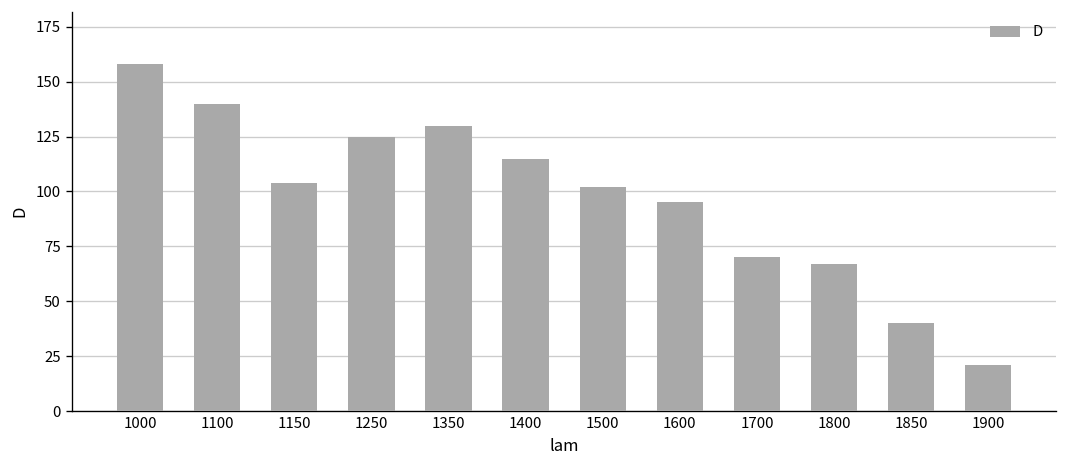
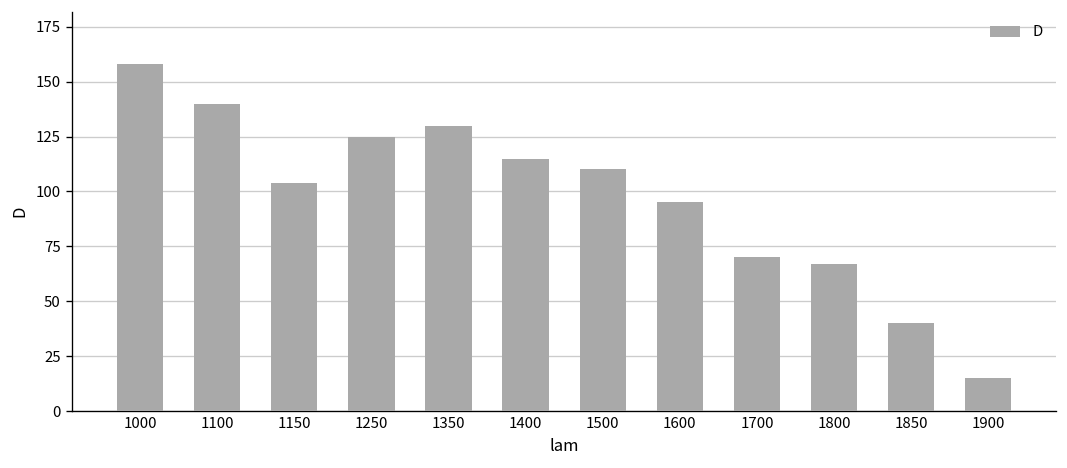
  {
    "1000": 158,
    "1100": 140,
    "1150": 104,
    "1250": 125,
    "1350": 130,
    "1400": 115,
-   "1500": 102,
+   "1500": 110,
    "1600": 95,
    "1700": 70,
    "1800": 67,
    "1850": 40,
-   "1900": 21
+   "1900": 15
  }
